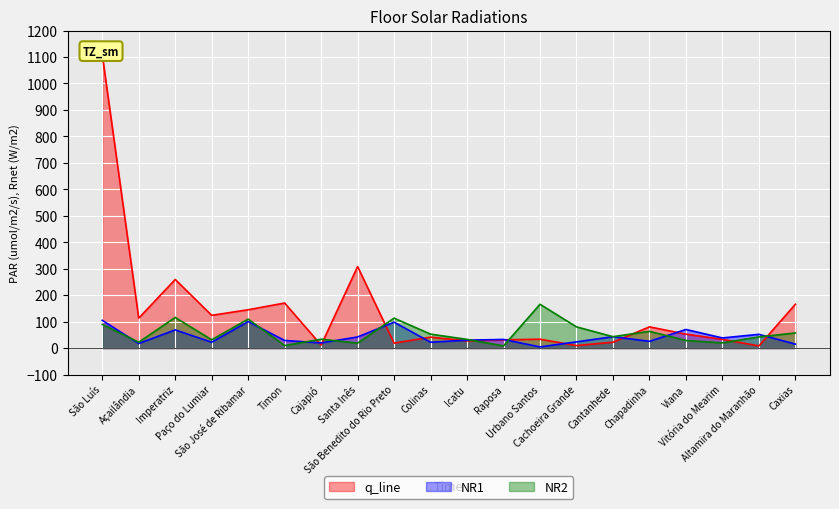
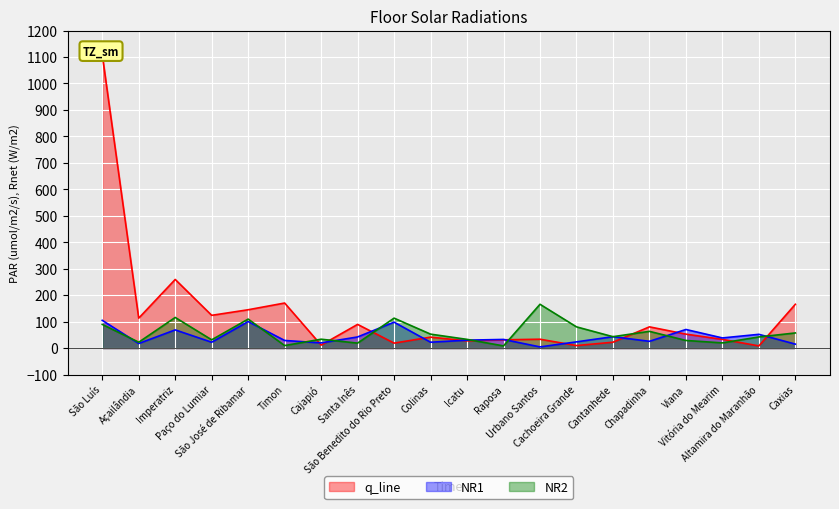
  {
    "q_line": {
      "Açailândia": 110,
      "Imperatriz": 260,
      "Paço do Lumiar": 120,
      "São José de Ribamar": 140,
      "Timon": 170,
-     "Santa Inês": 310,
+     "Santa Inês": 90,
      "São Benedito do Rio Preto": 20,
      "Colinas": 40,
      "Urbano Santos": 30,
      "Cachoeira Grande": 10,
      "Cantanhede": 20,
      "Chapadinha": 80,
      "Viana": 50,
      "Altamira do Maranhão": 10,
      "Caxias": 170
    },
    "NR1": {
      "São Luís": 100,
      "Imperatriz": 70,
      "Timon": 30,
      "Santa Inês": 40,
      "São Benedito do Rio Preto": 100,
      "Colinas": 20,
      "Urbano Santos": 0,
      "Cachoeira Grande": 20,
      "Chapadinha": 30,
      "Viana": 70,
      "Altamira do Maranhão": 50,
      "Caxias": 20
    },
    "NR2": {
      "São Luís": 90,
      "Imperatriz": 120,
      "Timon": 10,
      "Cajapió": 30,
      "Santa Inês": 20,
      "São Benedito do Rio Preto": 110,
      "Colinas": 50,
      "Raposa": 10,
      "Urbano Santos": 170,
      "Cachoeira Grande": 80,
      "Chapadinha": 60,
      "Viana": 30,
      "Vitória do Mearim": 20,
      "Altamira do Maranhão": 40,
      "Caxias": 60
    }
  }
